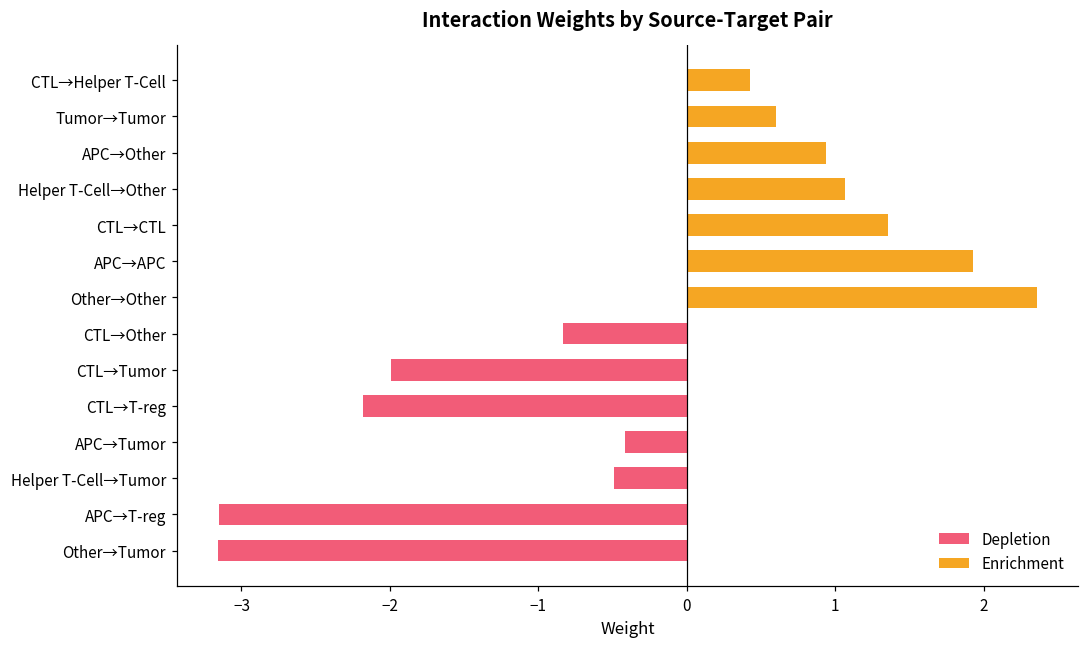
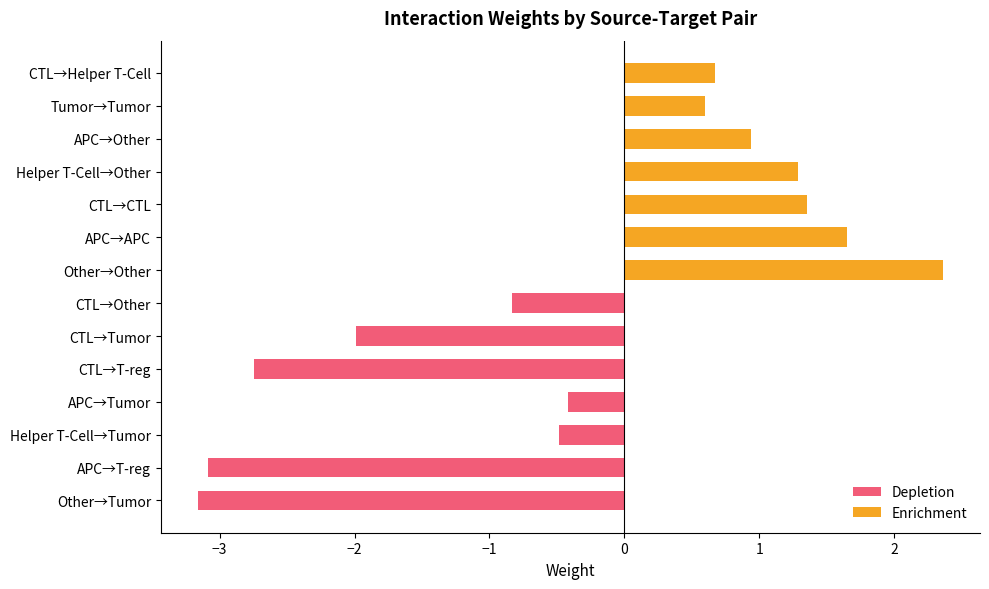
  {
    "Depletion": {
      "CTL→Other": -0.83,
      "CTL→Tumor": -1.99,
-     "CTL→T-reg": -2.18,
+     "CTL→T-reg": -2.74,
      "APC→Tumor": -0.42,
      "Helper T-Cell→Tumor": -0.49,
-     "APC→T-reg": -3.15,
+     "APC→T-reg": -3.08,
      "Other→Tumor": -3.16
    },
    "Enrichment": {
-     "CTL→Helper T-Cell": 0.42,
+     "CTL→Helper T-Cell": 0.67,
      "Tumor→Tumor": 0.60,
      "APC→Other": 0.94,
-     "Helper T-Cell→Other": 1.07,
+     "Helper T-Cell→Other": 1.29,
      "CTL→CTL": 1.36,
-     "APC→APC": 1.93,
+     "APC→APC": 1.65,
      "Other→Other": 2.36
    }
  }
